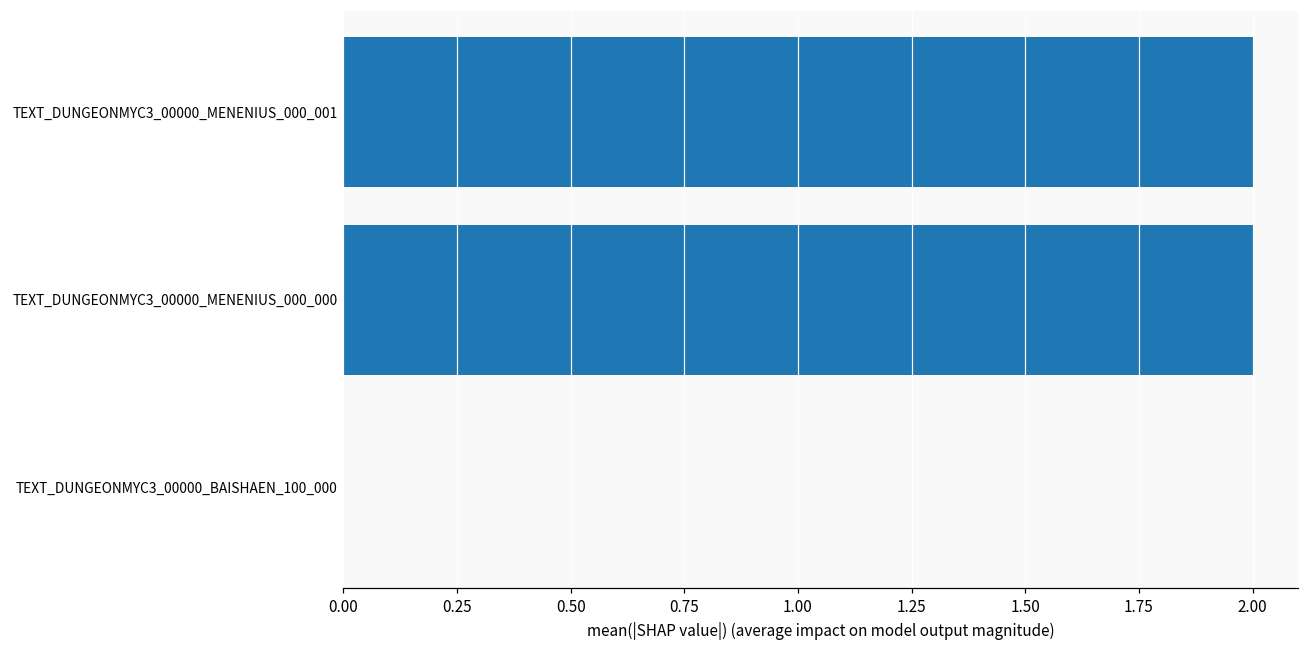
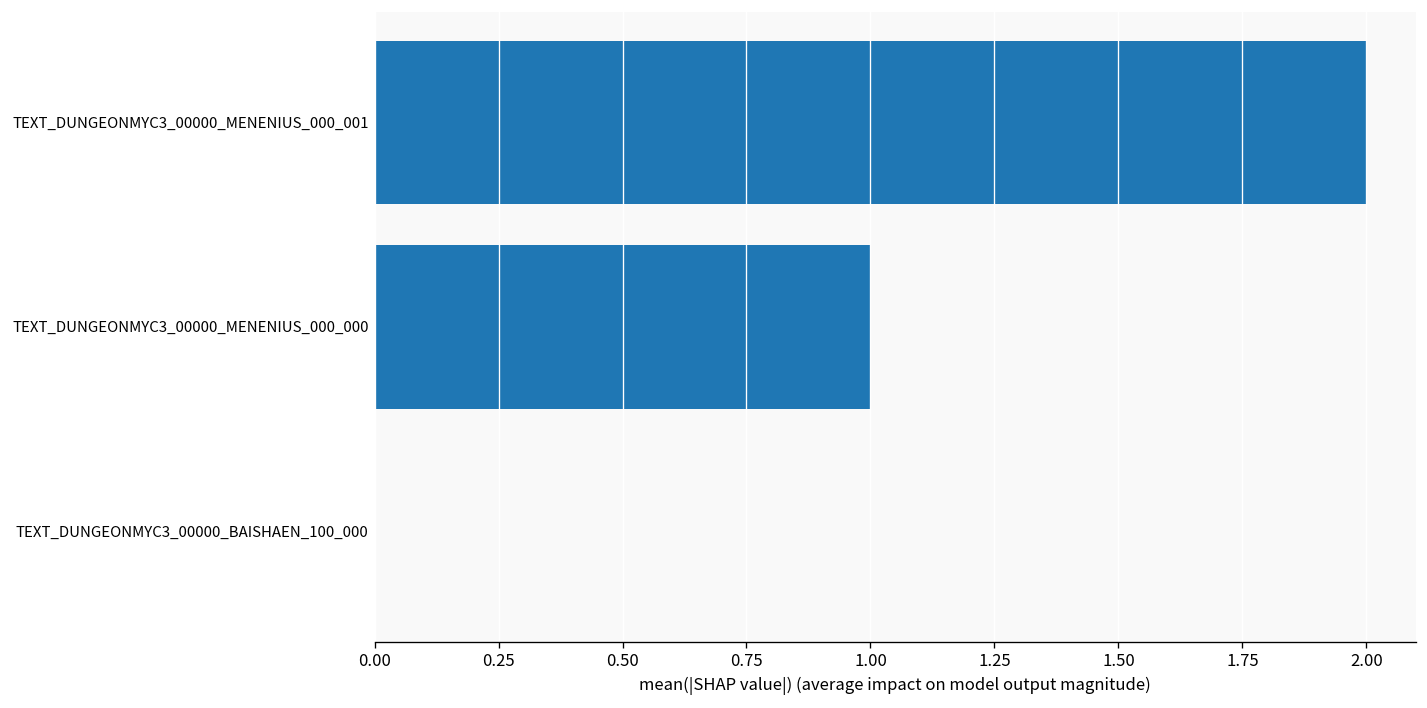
  {
    "TEXT_DUNGEONMYC3_00000_MENENIUS_000_001": 2,
-   "TEXT_DUNGEONMYC3_00000_MENENIUS_000_000": 2,
+   "TEXT_DUNGEONMYC3_00000_MENENIUS_000_000": 1,
    "TEXT_DUNGEONMYC3_00000_BAISHAEN_100_000": 0
  }
